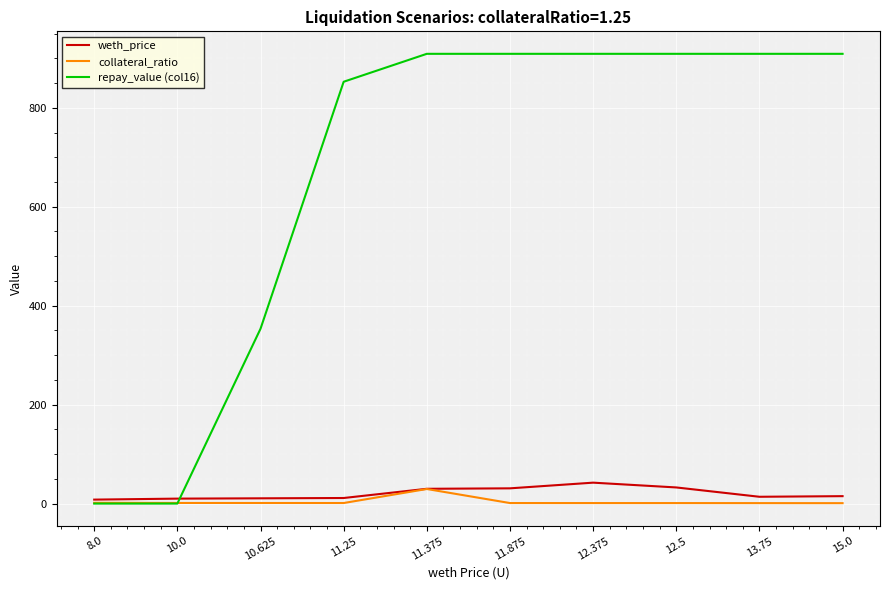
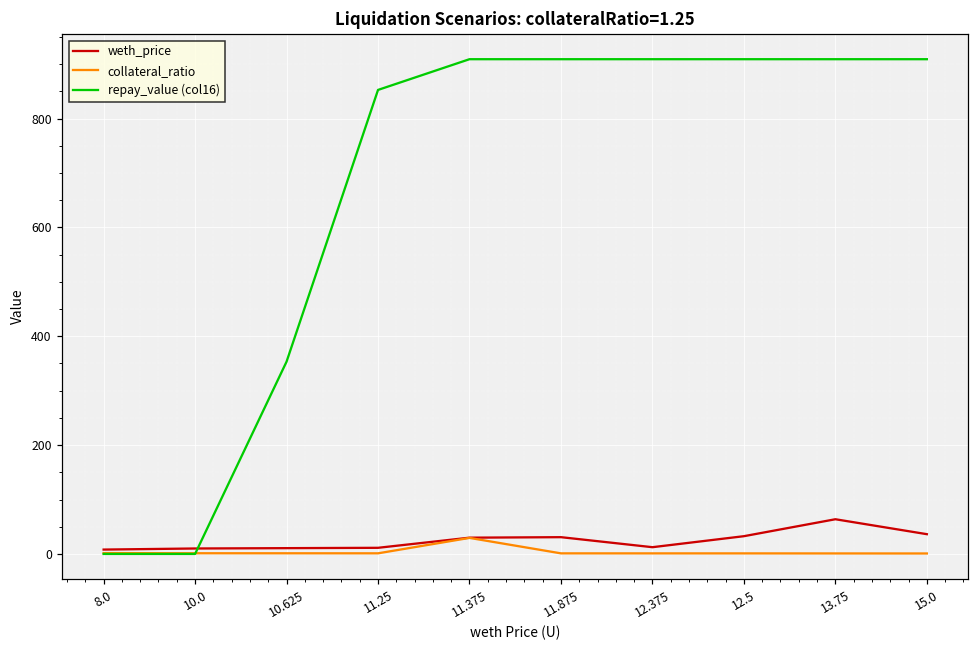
  {
    "weth_price": {
      "8.0": 10,
      "10.0": 10,
      "10.625": 10,
      "11.25": 10,
      "11.875": 30,
-     "12.375": 40,
+     "12.375": 10,
      "12.5": 30,
-     "13.75": 10,
-     "15.0": 20
+     "13.75": 60,
+     "15.0": 40
    },
    "collateral_ratio": {
      "10.625": 0,
      "11.25": 0,
      "11.875": 0,
      "12.375": 0,
      "12.5": 0,
      "13.75": 0,
      "15.0": 0
    },
    "repay_value (col16)": {
      "10.625": 350,
      "11.25": 850,
      "11.375": 910,
      "11.875": 910,
      "12.375": 910,
      "12.5": 910,
      "13.75": 910,
      "15.0": 910
    }
  }
